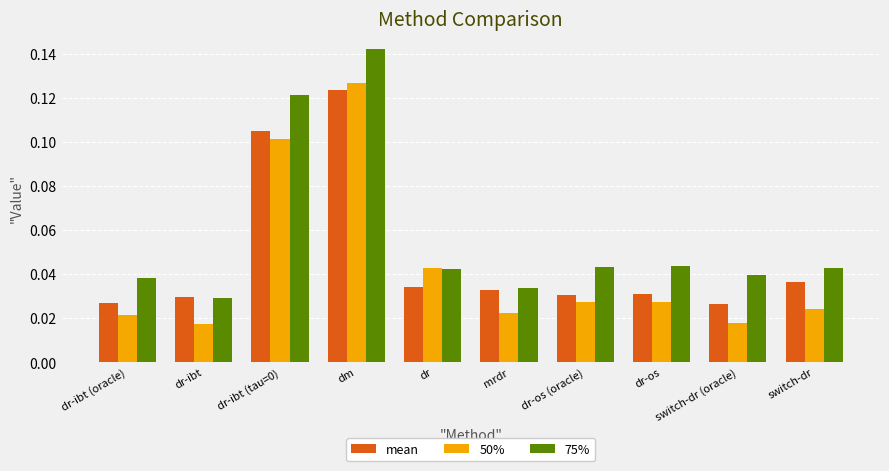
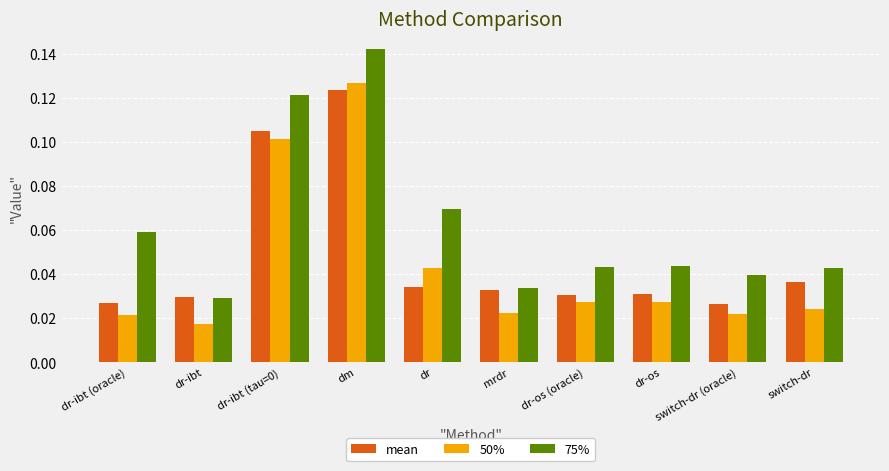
  {
    "mean": {
      "dr-ibt (oracle)": 0.027,
      "dr-ibt": 0.030,
      "dr-ibt (tau=0)": 0.105,
      "dm": 0.124,
      "dr": 0.034,
      "mrdr": 0.033,
      "dr-os (oracle)": 0.031,
      "dr-os": 0.031,
      "switch-dr (oracle)": 0.026,
      "switch-dr": 0.036
    },
    "50%": {
      "dr-ibt (oracle)": 0.022,
      "dr-ibt": 0.017,
      "dr-ibt (tau=0)": 0.101,
      "dm": 0.127,
      "dr": 0.043,
      "mrdr": 0.022,
      "dr-os (oracle)": 0.027,
      "dr-os": 0.027,
-     "switch-dr (oracle)": 0.018,
+     "switch-dr (oracle)": 0.022,
      "switch-dr": 0.024
    },
    "75%": {
-     "dr-ibt (oracle)": 0.038,
+     "dr-ibt (oracle)": 0.059,
      "dr-ibt": 0.029,
      "dr-ibt (tau=0)": 0.121,
      "dm": 0.142,
-     "dr": 0.042,
+     "dr": 0.070,
      "mrdr": 0.034,
      "dr-os (oracle)": 0.043,
      "dr-os": 0.044,
      "switch-dr (oracle)": 0.040,
      "switch-dr": 0.043
    }
  }
